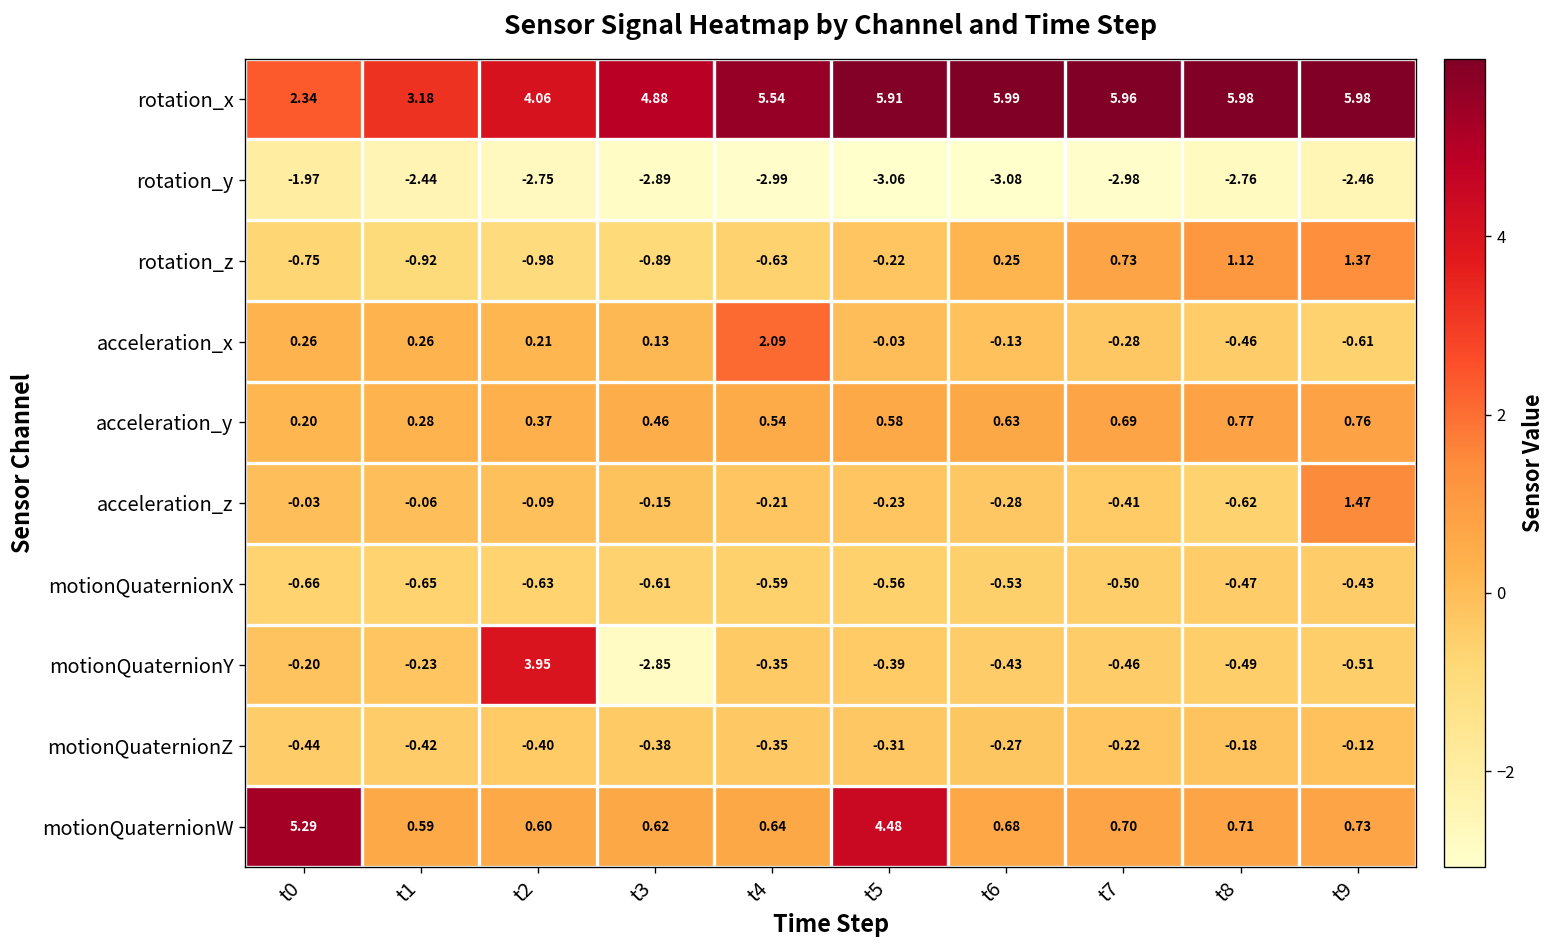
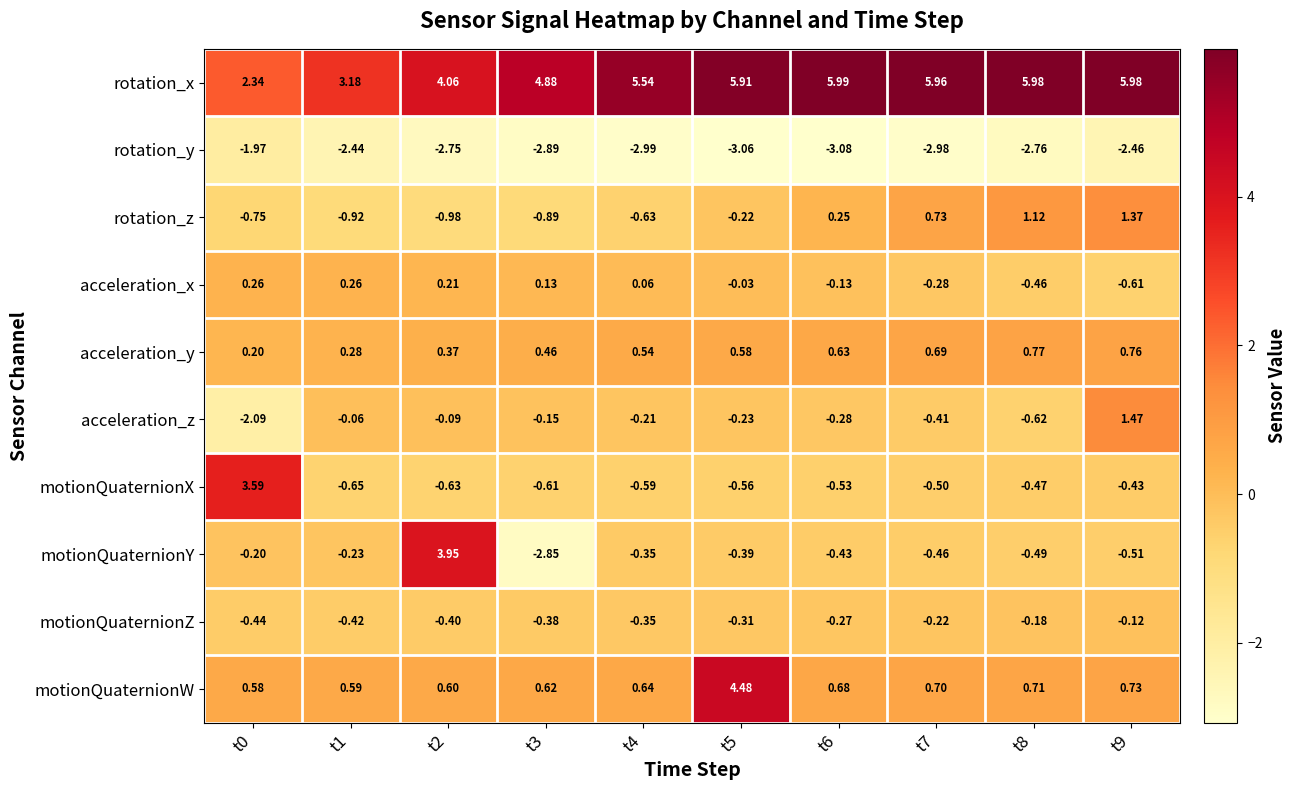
  {
    "rotation_x": {
      "t0": 2.34,
      "t1": 3.18,
      "t2": 4.06,
      "t3": 4.88,
      "t4": 5.54,
      "t5": 5.91,
      "t6": 5.99,
      "t7": 5.96,
      "t8": 5.98,
      "t9": 5.98
    },
    "rotation_y": {
      "t0": -1.97,
      "t1": -2.44,
      "t2": -2.75,
      "t3": -2.89,
      "t4": -2.99,
      "t5": -3.06,
      "t6": -3.08,
      "t7": -2.98,
      "t8": -2.76,
      "t9": -2.46
    },
    "rotation_z": {
      "t0": -0.75,
      "t1": -0.92,
      "t2": -0.98,
      "t3": -0.89,
      "t4": -0.63,
      "t5": -0.22,
      "t6": 0.25,
      "t7": 0.73,
      "t8": 1.12,
      "t9": 1.37
    },
    "acceleration_x": {
      "t0": 0.26,
      "t1": 0.26,
      "t2": 0.21,
      "t3": 0.13,
-     "t4": 2.09,
+     "t4": 0.06,
      "t5": -0.03,
      "t6": -0.13,
      "t7": -0.28,
      "t8": -0.46,
      "t9": -0.61
    },
    "acceleration_y": {
      "t0": 0.20,
      "t1": 0.28,
      "t2": 0.37,
      "t3": 0.46,
      "t4": 0.54,
      "t5": 0.58,
      "t6": 0.63,
      "t7": 0.69,
      "t8": 0.77,
      "t9": 0.76
    },
    "acceleration_z": {
-     "t0": -0.03,
+     "t0": -2.09,
      "t1": -0.06,
      "t2": -0.09,
      "t3": -0.15,
      "t4": -0.21,
      "t5": -0.23,
      "t6": -0.28,
      "t7": -0.41,
      "t8": -0.62,
      "t9": 1.47
    },
    "motionQuaternionX": {
-     "t0": -0.66,
+     "t0": 3.59,
      "t1": -0.65,
      "t2": -0.63,
      "t3": -0.61,
      "t4": -0.59,
      "t5": -0.56,
      "t6": -0.53,
      "t7": -0.50,
      "t8": -0.47,
      "t9": -0.43
    },
    "motionQuaternionY": {
      "t0": -0.20,
      "t1": -0.23,
      "t2": 3.95,
      "t3": -2.85,
      "t4": -0.35,
      "t5": -0.39,
      "t6": -0.43,
      "t7": -0.46,
      "t8": -0.49,
      "t9": -0.51
    },
    "motionQuaternionZ": {
      "t0": -0.44,
      "t1": -0.42,
      "t2": -0.40,
      "t3": -0.38,
      "t4": -0.35,
      "t5": -0.31,
      "t6": -0.27,
      "t7": -0.22,
      "t8": -0.18,
      "t9": -0.12
    },
    "motionQuaternionW": {
-     "t0": 5.29,
+     "t0": 0.58,
      "t1": 0.59,
      "t2": 0.60,
      "t3": 0.62,
      "t4": 0.64,
      "t5": 4.48,
      "t6": 0.68,
      "t7": 0.70,
      "t8": 0.71,
      "t9": 0.73
    }
  }
